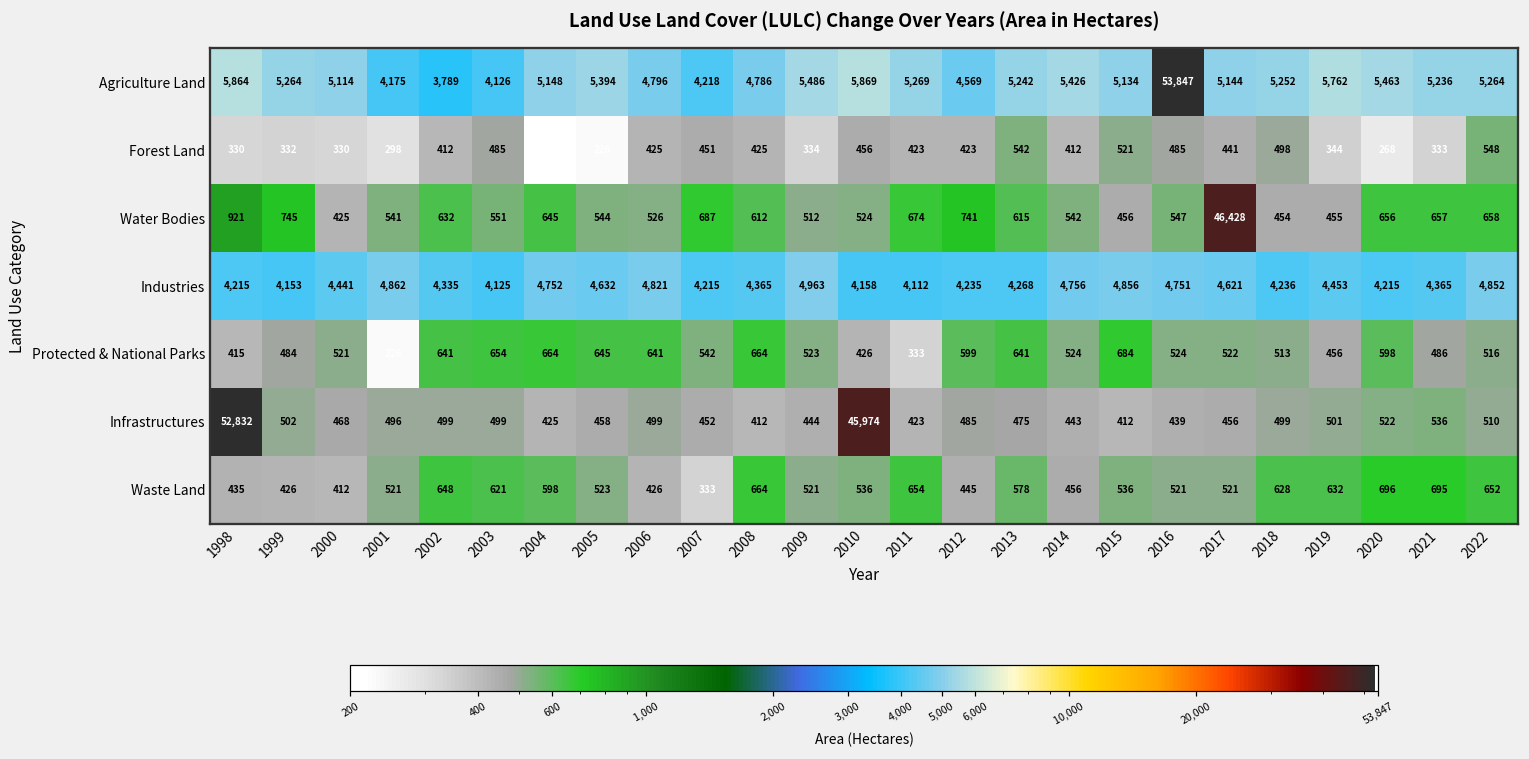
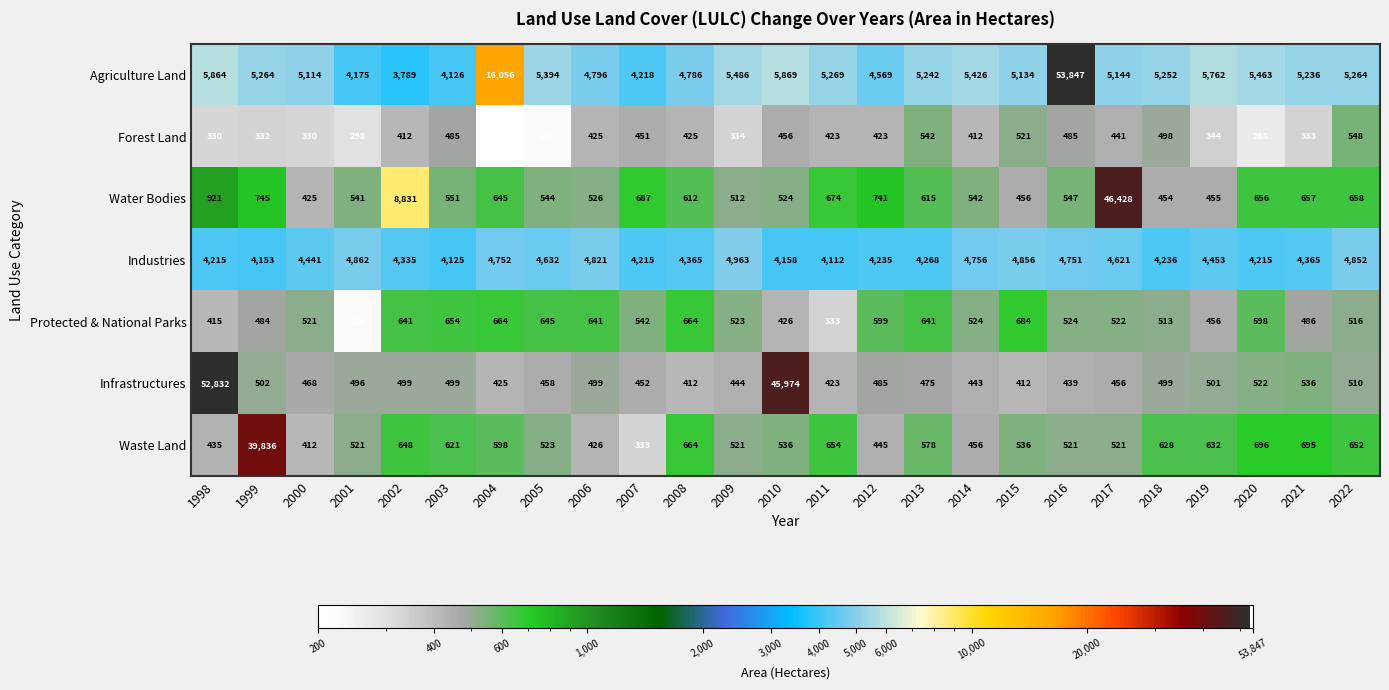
  {
    "Agriculture Land": {
      "1998": "5,864",
      "1999": "5,264",
      "2000": "5,114",
      "2001": "4,175",
      "2002": "3,789",
      "2003": "4,126",
-     "2004": "5,148",
+     "2004": "16,056",
      "2005": "5,394",
      "2006": "4,796",
      "2007": "4,218",
      "2008": "4,786",
      "2009": "5,486",
      "2010": "5,869",
      "2011": "5,269",
      "2012": "4,569",
      "2013": "5,242",
      "2014": "5,426",
      "2015": "5,134",
      "2016": "53,847",
      "2017": "5,144",
      "2018": "5,252",
      "2019": "5,762",
      "2020": "5,463",
      "2021": "5,236",
      "2022": "5,264"
    },
    "Forest Land": {
      "2002": "412",
      "2003": "485",
      "2006": "425",
      "2007": "451",
      "2008": "425",
      "2010": "456",
      "2011": "423",
      "2012": "423",
      "2013": "542",
      "2014": "412",
      "2015": "521",
      "2016": "485",
      "2017": "441",
      "2018": "498",
      "2022": "548"
    },
    "Water Bodies": {
      "1998": "921",
      "1999": "745",
      "2000": "425",
      "2001": "541",
-     "2002": "632",
+     "2002": "8,831",
      "2003": "551",
      "2004": "645",
      "2005": "544",
      "2006": "526",
      "2007": "687",
      "2008": "612",
      "2009": "512",
      "2010": "524",
      "2011": "674",
      "2012": "741",
      "2013": "615",
      "2014": "542",
      "2015": "456",
      "2016": "547",
      "2017": "46,428",
      "2018": "454",
      "2019": "455",
      "2020": "656",
      "2021": "657",
      "2022": "658"
    },
    "Industries": {
      "1998": "4,215",
      "1999": "4,153",
      "2000": "4,441",
      "2001": "4,862",
      "2002": "4,335",
      "2003": "4,125",
      "2004": "4,752",
      "2005": "4,632",
      "2006": "4,821",
      "2007": "4,215",
      "2008": "4,365",
      "2009": "4,963",
      "2010": "4,158",
      "2011": "4,112",
      "2012": "4,235",
      "2013": "4,268",
      "2014": "4,756",
      "2015": "4,856",
      "2016": "4,751",
      "2017": "4,621",
      "2018": "4,236",
      "2019": "4,453",
      "2020": "4,215",
      "2021": "4,365",
      "2022": "4,852"
    },
    "Protected & National Parks": {
      "1998": "415",
      "1999": "484",
      "2000": "521",
      "2002": "641",
      "2003": "654",
      "2004": "664",
      "2005": "645",
      "2006": "641",
      "2007": "542",
      "2008": "664",
      "2009": "523",
      "2010": "426",
      "2012": "599",
      "2013": "641",
      "2014": "524",
      "2015": "684",
      "2016": "524",
      "2017": "522",
      "2018": "513",
      "2019": "456",
      "2020": "598",
      "2021": "486",
      "2022": "516"
    },
    "Infrastructures": {
      "1998": "52,832",
      "1999": "502",
      "2000": "468",
      "2001": "496",
      "2002": "499",
      "2003": "499",
      "2004": "425",
      "2005": "458",
      "2006": "499",
      "2007": "452",
      "2008": "412",
      "2009": "444",
      "2010": "45,974",
      "2011": "423",
      "2012": "485",
      "2013": "475",
      "2014": "443",
      "2015": "412",
      "2016": "439",
      "2017": "456",
      "2018": "499",
      "2019": "501",
      "2020": "522",
      "2021": "536",
      "2022": "510"
    },
    "Waste Land": {
      "1998": "435",
-     "1999": "426",
+     "1999": "39,836",
      "2000": "412",
      "2001": "521",
      "2002": "648",
      "2003": "621",
      "2004": "598",
      "2005": "523",
      "2006": "426",
      "2008": "664",
      "2009": "521",
      "2010": "536",
      "2011": "654",
      "2012": "445",
      "2013": "578",
      "2014": "456",
      "2015": "536",
      "2016": "521",
      "2017": "521",
      "2018": "628",
      "2019": "632",
      "2020": "696",
      "2021": "695",
      "2022": "652"
    }
  }
